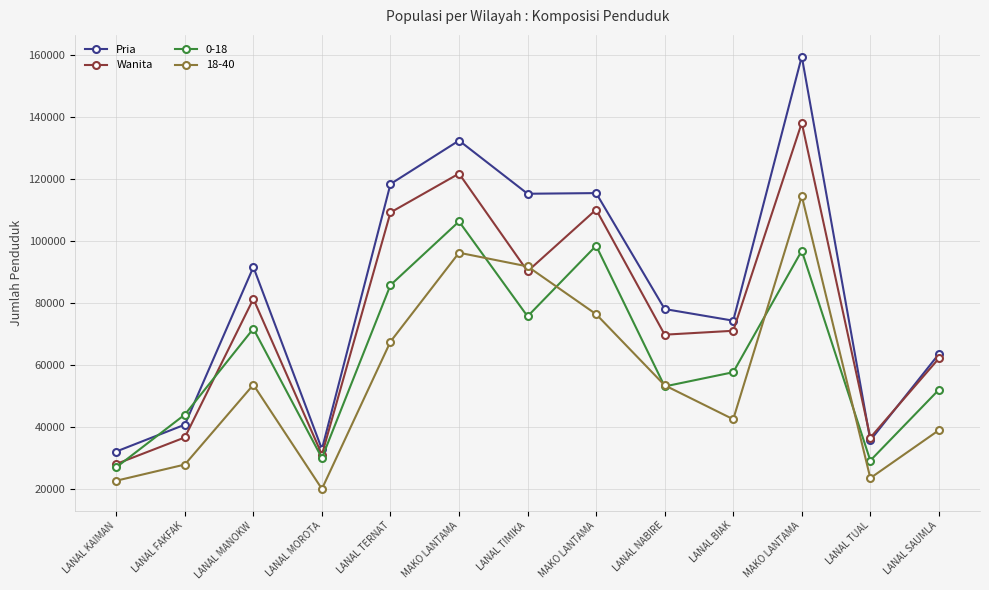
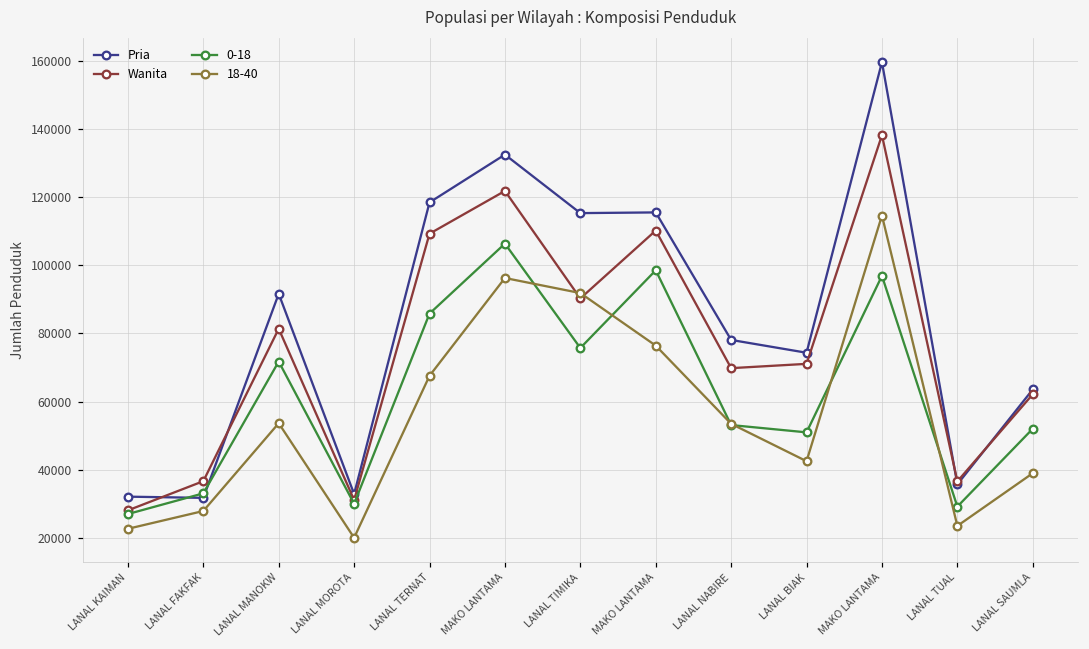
  {
    "Pria": {
      "LANAL KAIMAN": 32000,
-     "LANAL FAKFAK": 41000,
+     "LANAL FAKFAK": 32000,
      "LANAL MANOKW": 92000,
      "LANAL MOROTA": 33000,
      "LANAL TERNAT": 118000,
      "LANAL TIMIKA": 115000,
      "LANAL NABIRE": 78000,
      "LANAL BIAK": 74000,
      "LANAL TUAL": 36000,
      "LANAL SAUMLA": 64000
    },
    "Wanita": {
      "LANAL KAIMAN": 28000,
      "LANAL FAKFAK": 37000,
      "LANAL MANOKW": 81000,
      "LANAL MOROTA": 31000,
      "LANAL TERNAT": 109000,
      "LANAL TIMIKA": 90000,
      "LANAL NABIRE": 70000,
      "LANAL BIAK": 71000,
      "LANAL TUAL": 37000,
      "LANAL SAUMLA": 62000
    },
    "0-18": {
      "LANAL KAIMAN": 27000,
-     "LANAL FAKFAK": 44000,
+     "LANAL FAKFAK": 33000,
      "LANAL MANOKW": 72000,
      "LANAL MOROTA": 30000,
      "LANAL TERNAT": 86000,
      "LANAL TIMIKA": 76000,
-     "LANAL BIAK": 58000,
+     "LANAL BIAK": 51000,
      "LANAL TUAL": 29000,
      "LANAL SAUMLA": 52000
    },
    "18-40": {
      "LANAL KAIMAN": 23000,
      "LANAL FAKFAK": 28000,
      "LANAL MANOKW": 54000,
      "LANAL MOROTA": 20000,
      "LANAL TERNAT": 68000,
      "LANAL TIMIKA": 92000,
      "LANAL BIAK": 43000,
      "LANAL TUAL": 24000,
      "LANAL SAUMLA": 39000
    }
  }
